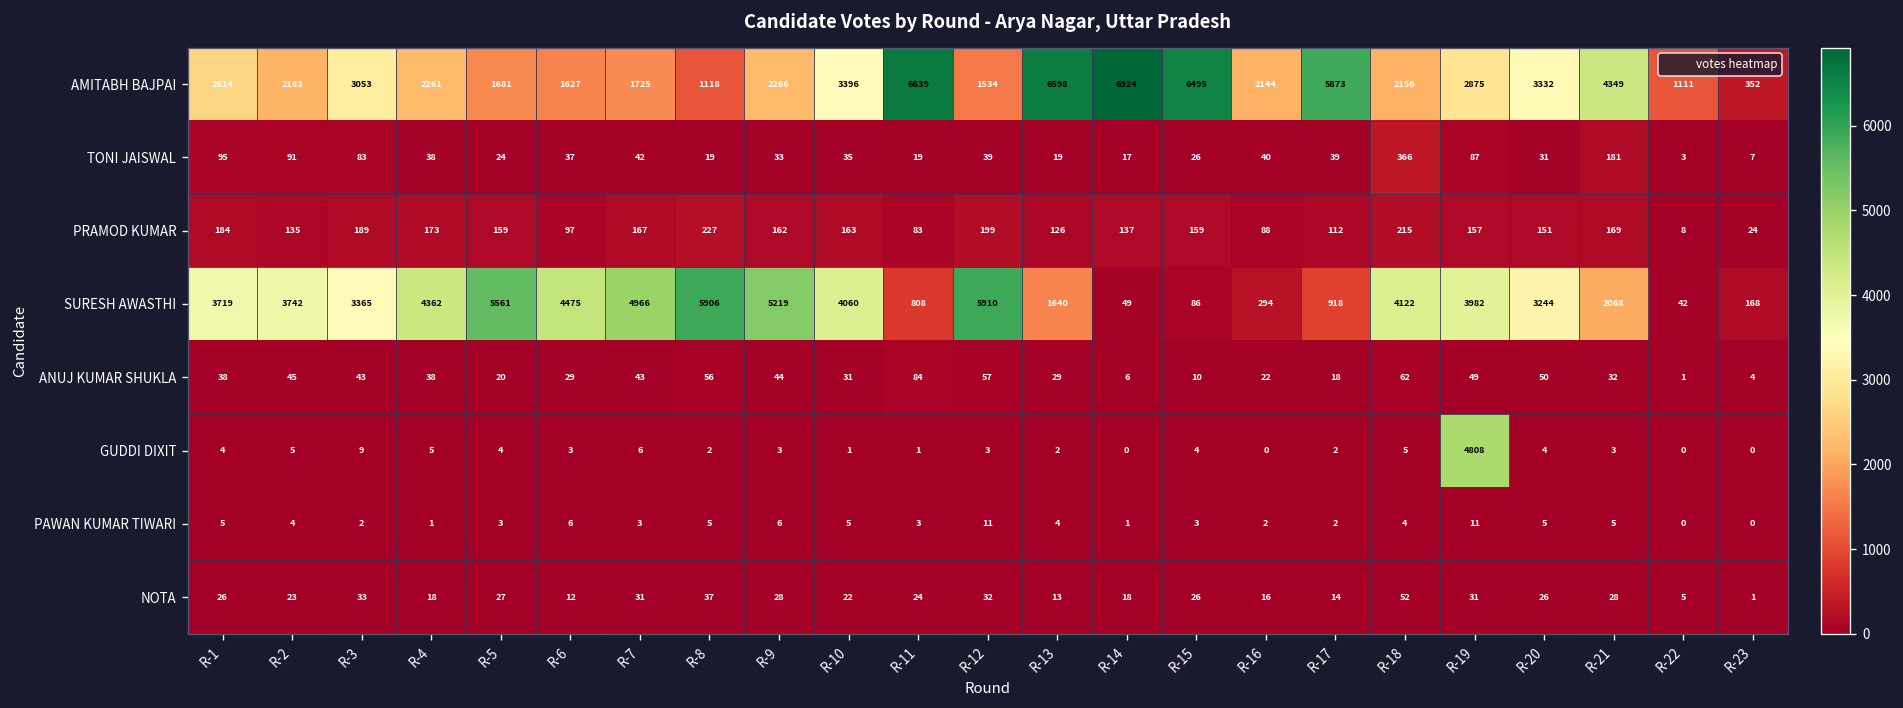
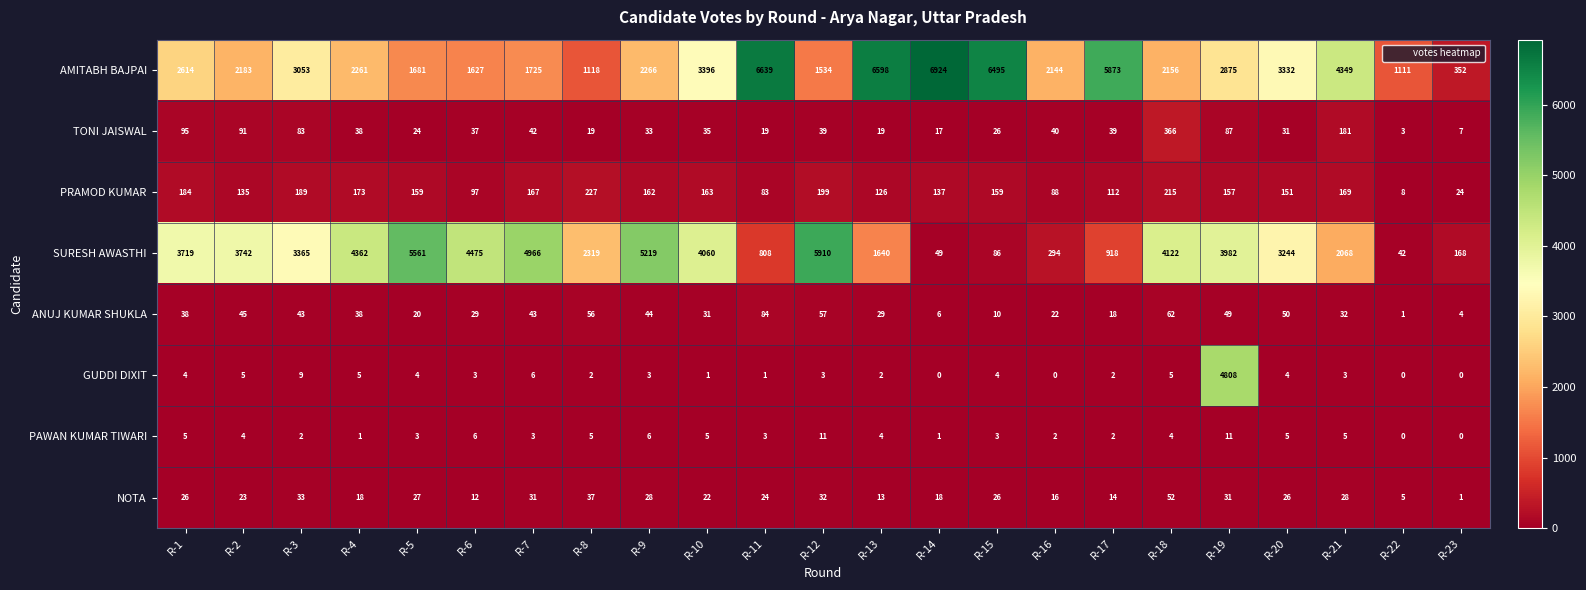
  {
    "AMITABH BAJPAI": {
      "R-1": 2614,
      "R-2": 2183,
      "R-3": 3053,
      "R-4": 2261,
      "R-5": 1681,
      "R-6": 1627,
      "R-7": 1725,
      "R-8": 1118,
      "R-9": 2266,
      "R-10": 3396,
      "R-11": 6639,
      "R-12": 1534,
      "R-13": 6598,
      "R-14": 6924,
      "R-15": 6495,
      "R-16": 2144,
      "R-17": 5873,
      "R-18": 2156,
      "R-19": 2875,
      "R-20": 3332,
      "R-21": 4349,
      "R-22": 1111,
      "R-23": 352
    },
    "TONI JAISWAL": {
      "R-1": 95,
      "R-2": 91,
      "R-3": 83,
      "R-4": 38,
      "R-5": 24,
      "R-6": 37,
      "R-7": 42,
      "R-8": 19,
      "R-9": 33,
      "R-10": 35,
      "R-11": 19,
      "R-12": 39,
      "R-13": 19,
      "R-14": 17,
      "R-15": 26,
      "R-16": 40,
      "R-17": 39,
      "R-18": 366,
      "R-19": 87,
      "R-20": 31,
      "R-21": 181,
      "R-22": 3,
      "R-23": 7
    },
    "PRAMOD KUMAR": {
      "R-1": 184,
      "R-2": 135,
      "R-3": 189,
      "R-4": 173,
      "R-5": 159,
      "R-6": 97,
      "R-7": 167,
      "R-8": 227,
      "R-9": 162,
      "R-10": 163,
      "R-11": 83,
      "R-12": 199,
      "R-13": 126,
      "R-14": 137,
      "R-15": 159,
      "R-16": 88,
      "R-17": 112,
      "R-18": 215,
      "R-19": 157,
      "R-20": 151,
      "R-21": 169,
      "R-22": 8,
      "R-23": 24
    },
    "SURESH AWASTHI": {
      "R-1": 3719,
      "R-2": 3742,
      "R-3": 3365,
      "R-4": 4362,
      "R-5": 5561,
      "R-6": 4475,
      "R-7": 4966,
-     "R-8": 5906,
+     "R-8": 2319,
      "R-9": 5219,
      "R-10": 4060,
      "R-11": 808,
      "R-12": 5910,
      "R-13": 1640,
      "R-14": 49,
      "R-15": 86,
      "R-16": 294,
      "R-17": 918,
      "R-18": 4122,
      "R-19": 3982,
      "R-20": 3244,
      "R-21": 2068,
      "R-22": 42,
      "R-23": 168
    },
    "ANUJ KUMAR SHUKLA": {
      "R-1": 38,
      "R-2": 45,
      "R-3": 43,
      "R-4": 38,
      "R-5": 20,
      "R-6": 29,
      "R-7": 43,
      "R-8": 56,
      "R-9": 44,
      "R-10": 31,
      "R-11": 84,
      "R-12": 57,
      "R-13": 29,
      "R-14": 6,
      "R-15": 10,
      "R-16": 22,
      "R-17": 18,
      "R-18": 62,
      "R-19": 49,
      "R-20": 50,
      "R-21": 32,
      "R-22": 1,
      "R-23": 4
    },
    "GUDDI DIXIT": {
      "R-1": 4,
      "R-2": 5,
      "R-3": 9,
      "R-4": 5,
      "R-5": 4,
      "R-6": 3,
      "R-7": 6,
      "R-8": 2,
      "R-9": 3,
      "R-10": 1,
      "R-11": 1,
      "R-12": 3,
      "R-13": 2,
      "R-14": 0,
      "R-15": 4,
      "R-16": 0,
      "R-17": 2,
      "R-18": 5,
      "R-19": 4808,
      "R-20": 4,
      "R-21": 3,
      "R-22": 0,
      "R-23": 0
    },
    "PAWAN KUMAR TIWARI": {
      "R-1": 5,
      "R-2": 4,
      "R-3": 2,
      "R-4": 1,
      "R-5": 3,
      "R-6": 6,
      "R-7": 3,
      "R-8": 5,
      "R-9": 6,
      "R-10": 5,
      "R-11": 3,
      "R-12": 11,
      "R-13": 4,
      "R-14": 1,
      "R-15": 3,
      "R-16": 2,
      "R-17": 2,
      "R-18": 4,
      "R-19": 11,
      "R-20": 5,
      "R-21": 5,
      "R-22": 0,
      "R-23": 0
    },
    "NOTA": {
      "R-1": 26,
      "R-2": 23,
      "R-3": 33,
      "R-4": 18,
      "R-5": 27,
      "R-6": 12,
      "R-7": 31,
      "R-8": 37,
      "R-9": 28,
      "R-10": 22,
      "R-11": 24,
      "R-12": 32,
      "R-13": 13,
      "R-14": 18,
      "R-15": 26,
      "R-16": 16,
      "R-17": 14,
      "R-18": 52,
      "R-19": 31,
      "R-20": 26,
      "R-21": 28,
      "R-22": 5,
      "R-23": 1
    }
  }
